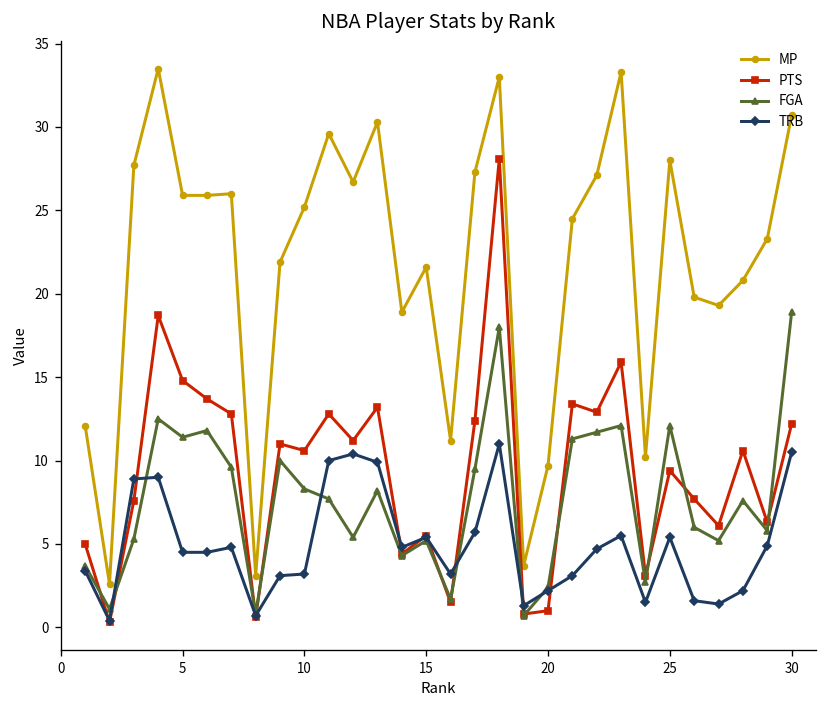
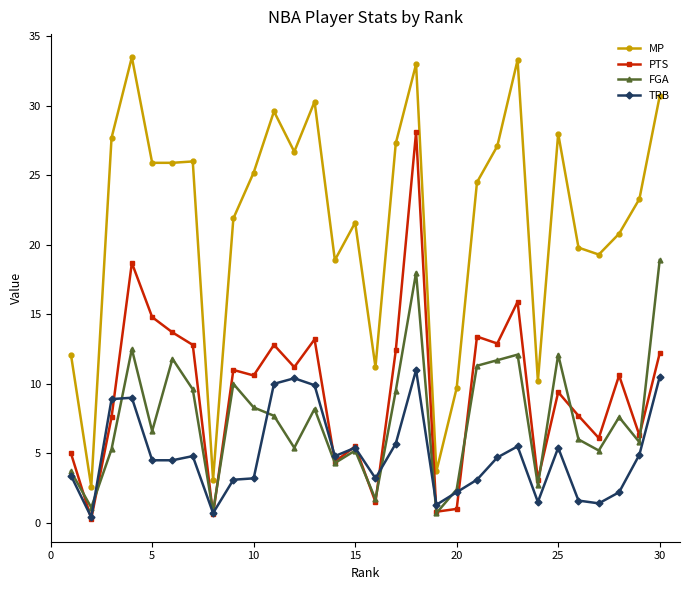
  {
    "MP": {
      "5": 25.9,
      "10": 25.2,
      "15": 21.6,
      "20": 9.7,
      "25": 28.0,
      "30": 30.7
    },
    "PTS": {
      "5": 14.8,
      "10": 10.6,
      "20": 1.0,
      "25": 9.4,
      "30": 12.2
    },
    "FGA": {
-     "5": 11.4,
+     "5": 6.6,
      "10": 8.3,
      "15": 5.2,
      "20": 2.4,
      "25": 12.1,
      "30": 18.9
    },
    "TRB": {
      "5": 4.5,
      "10": 3.2,
      "20": 2.2,
      "25": 5.4,
      "30": 10.5
    }
  }
